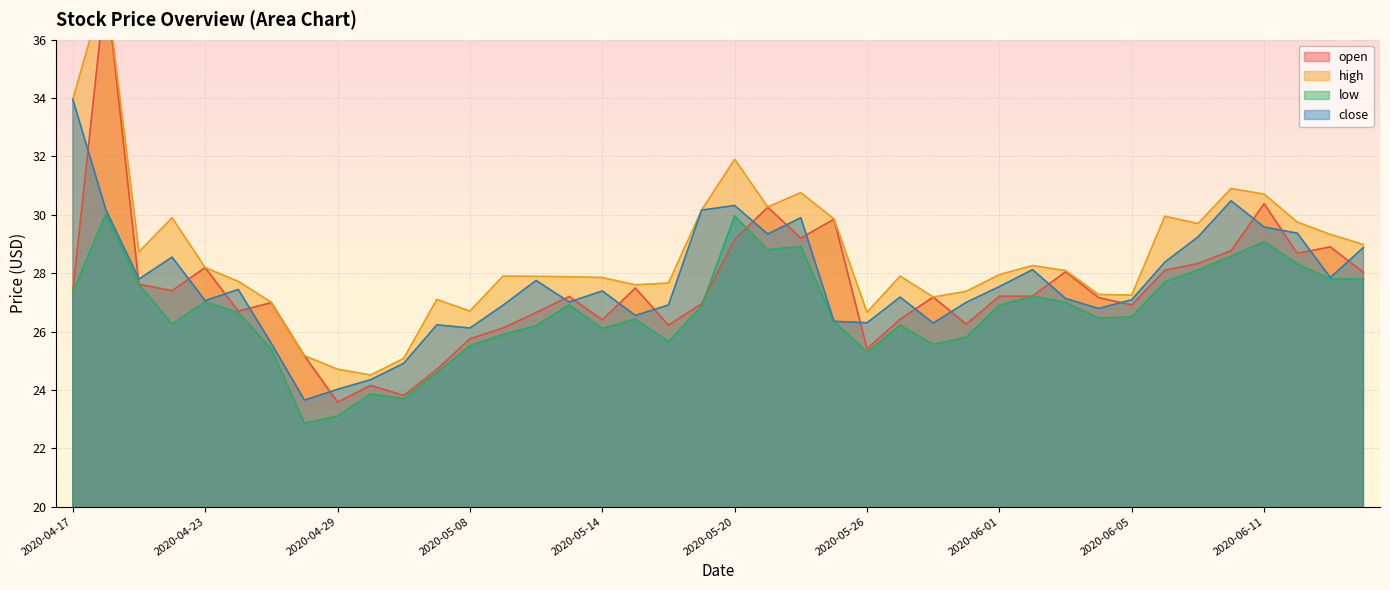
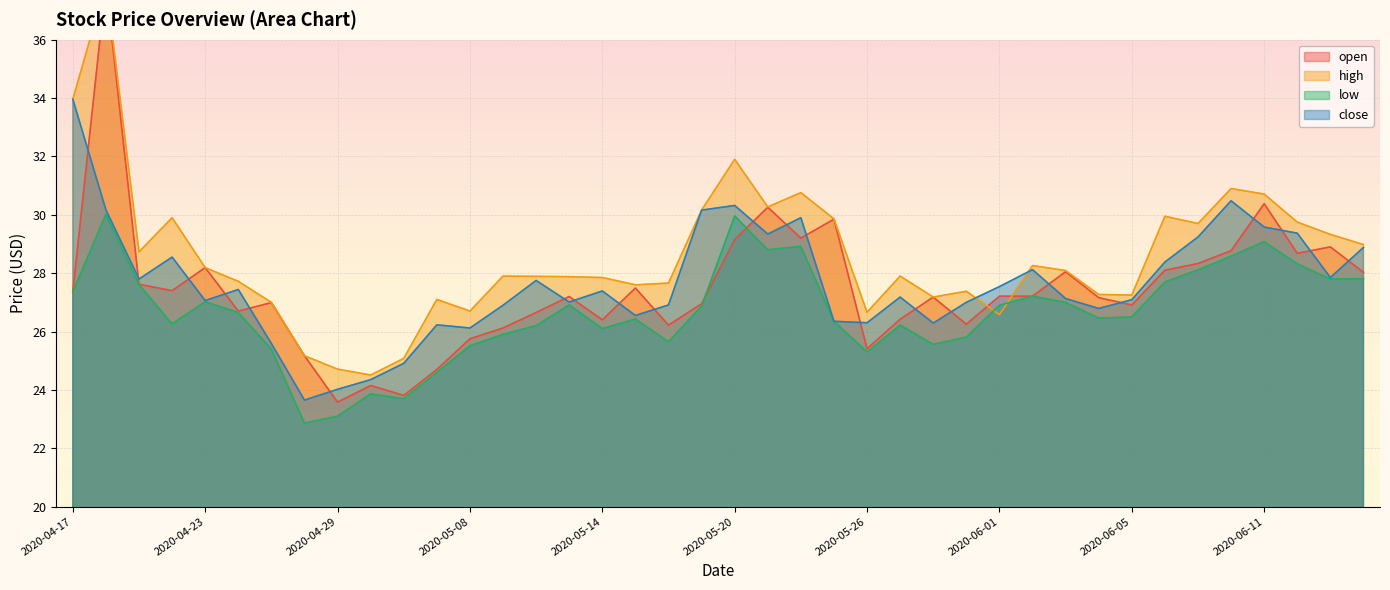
  {
    "open": {
      "2020-04-29": 23.6,
      "2020-05-08": 25.8,
      "2020-05-14": 26.4,
      "2020-05-20": 29.2,
      "2020-05-26": 25.4,
      "2020-06-01": 27.2,
      "2020-06-05": 26.9,
      "2020-06-11": 30.4
    },
    "high": {
      "2020-04-29": 24.7,
      "2020-05-08": 26.7,
      "2020-05-14": 27.9,
      "2020-05-20": 31.9,
      "2020-05-26": 26.7,
-     "2020-06-01": 28.0,
+     "2020-06-01": 26.6,
      "2020-06-05": 27.3,
      "2020-06-11": 30.7
    },
    "low": {
      "2020-04-29": 23.1,
      "2020-05-08": 25.5,
      "2020-05-14": 26.1,
      "2020-05-20": 30.0,
      "2020-05-26": 25.3,
      "2020-06-01": 26.9,
      "2020-06-05": 26.5,
      "2020-06-11": 29.1
    },
    "close": {
      "2020-04-29": 24.0,
      "2020-05-08": 26.1,
      "2020-05-14": 27.4,
      "2020-05-20": 30.3,
      "2020-05-26": 26.3,
      "2020-06-01": 27.5,
      "2020-06-05": 27.1,
      "2020-06-11": 29.6
    }
  }
